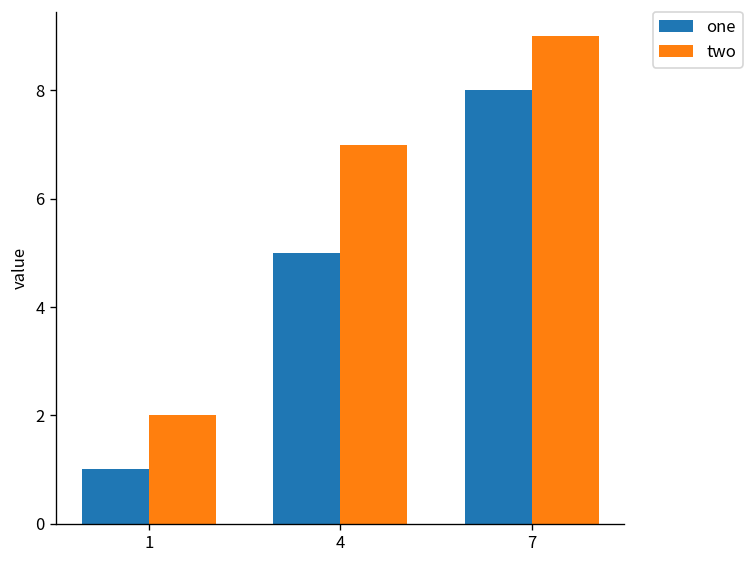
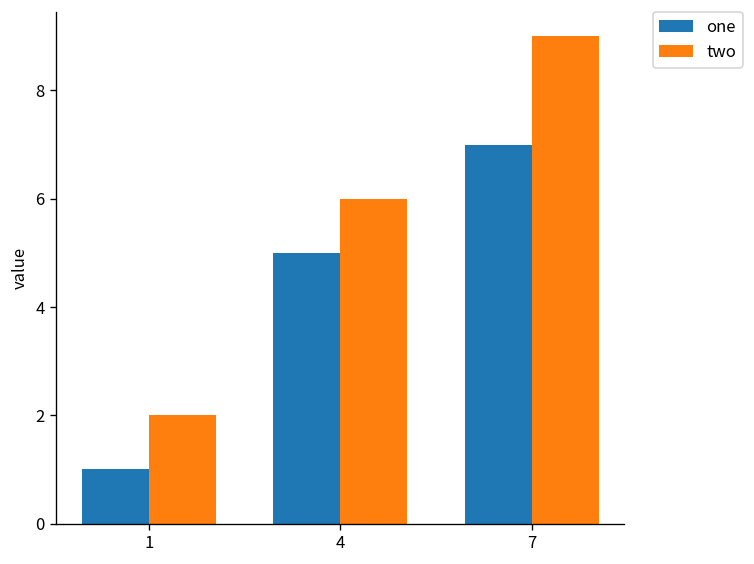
  {
    "one": {
      "1": 1,
      "4": 5,
-     "7": 8
+     "7": 7
    },
    "two": {
      "1": 2,
-     "4": 7,
+     "4": 6,
      "7": 9
    }
  }
